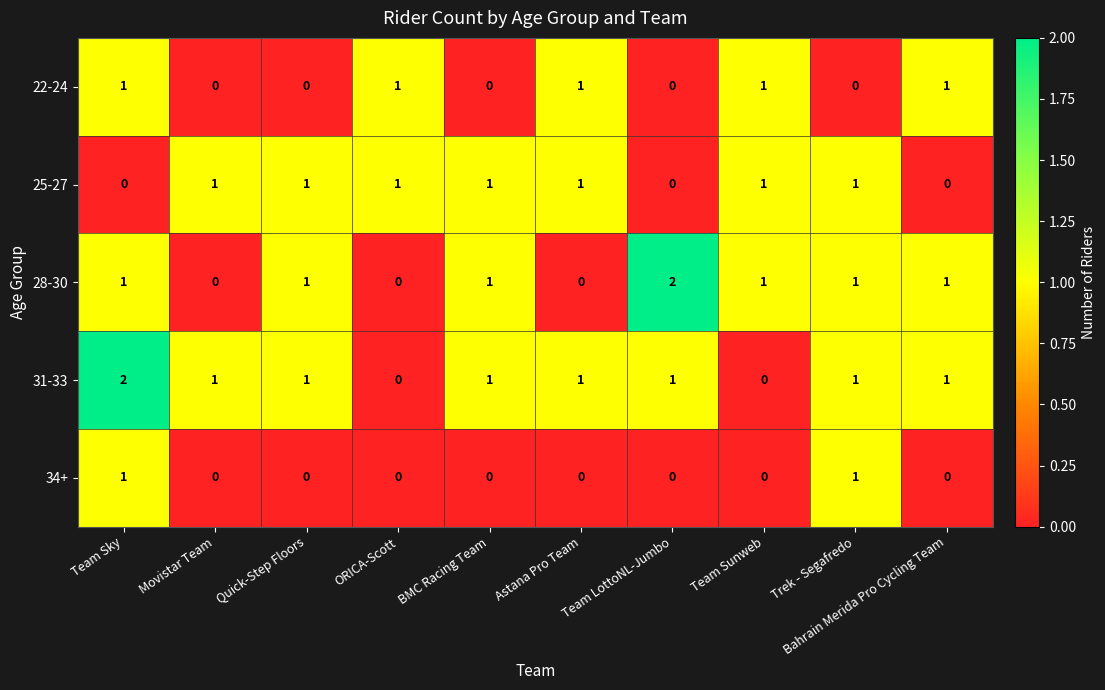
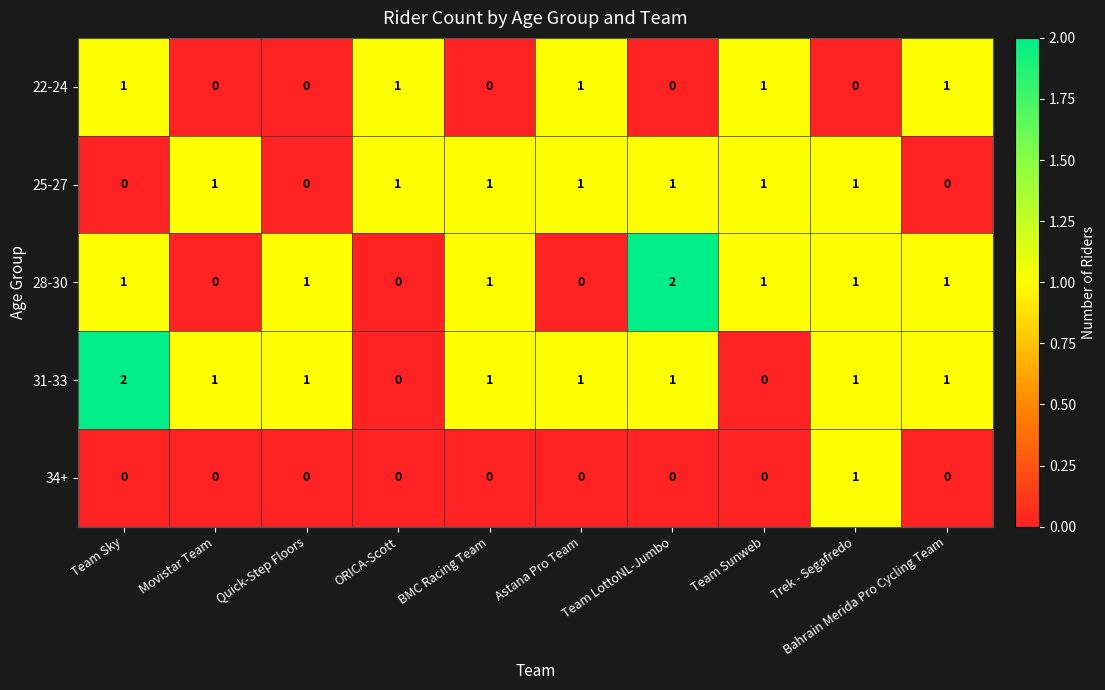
  {
    "22-24": {
      "Team Sky": 1,
      "Movistar Team": 0,
      "Quick-Step Floors": 0,
      "ORICA-Scott": 1,
      "BMC Racing Team": 0,
      "Astana Pro Team": 1,
      "Team LottoNL-Jumbo": 0,
      "Team Sunweb": 1,
      "Trek - Segafredo": 0,
      "Bahrain Merida Pro Cycling Team": 1
    },
    "25-27": {
      "Team Sky": 0,
      "Movistar Team": 1,
-     "Quick-Step Floors": 1,
+     "Quick-Step Floors": 0,
      "ORICA-Scott": 1,
      "BMC Racing Team": 1,
      "Astana Pro Team": 1,
-     "Team LottoNL-Jumbo": 0,
+     "Team LottoNL-Jumbo": 1,
      "Team Sunweb": 1,
      "Trek - Segafredo": 1,
      "Bahrain Merida Pro Cycling Team": 0
    },
    "28-30": {
      "Team Sky": 1,
      "Movistar Team": 0,
      "Quick-Step Floors": 1,
      "ORICA-Scott": 0,
      "BMC Racing Team": 1,
      "Astana Pro Team": 0,
      "Team LottoNL-Jumbo": 2,
      "Team Sunweb": 1,
      "Trek - Segafredo": 1,
      "Bahrain Merida Pro Cycling Team": 1
    },
    "31-33": {
      "Team Sky": 2,
      "Movistar Team": 1,
      "Quick-Step Floors": 1,
      "ORICA-Scott": 0,
      "BMC Racing Team": 1,
      "Astana Pro Team": 1,
      "Team LottoNL-Jumbo": 1,
      "Team Sunweb": 0,
      "Trek - Segafredo": 1,
      "Bahrain Merida Pro Cycling Team": 1
    },
    "34+": {
-     "Team Sky": 1,
+     "Team Sky": 0,
      "Movistar Team": 0,
      "Quick-Step Floors": 0,
      "ORICA-Scott": 0,
      "BMC Racing Team": 0,
      "Astana Pro Team": 0,
      "Team LottoNL-Jumbo": 0,
      "Team Sunweb": 0,
      "Trek - Segafredo": 1,
      "Bahrain Merida Pro Cycling Team": 0
    }
  }
